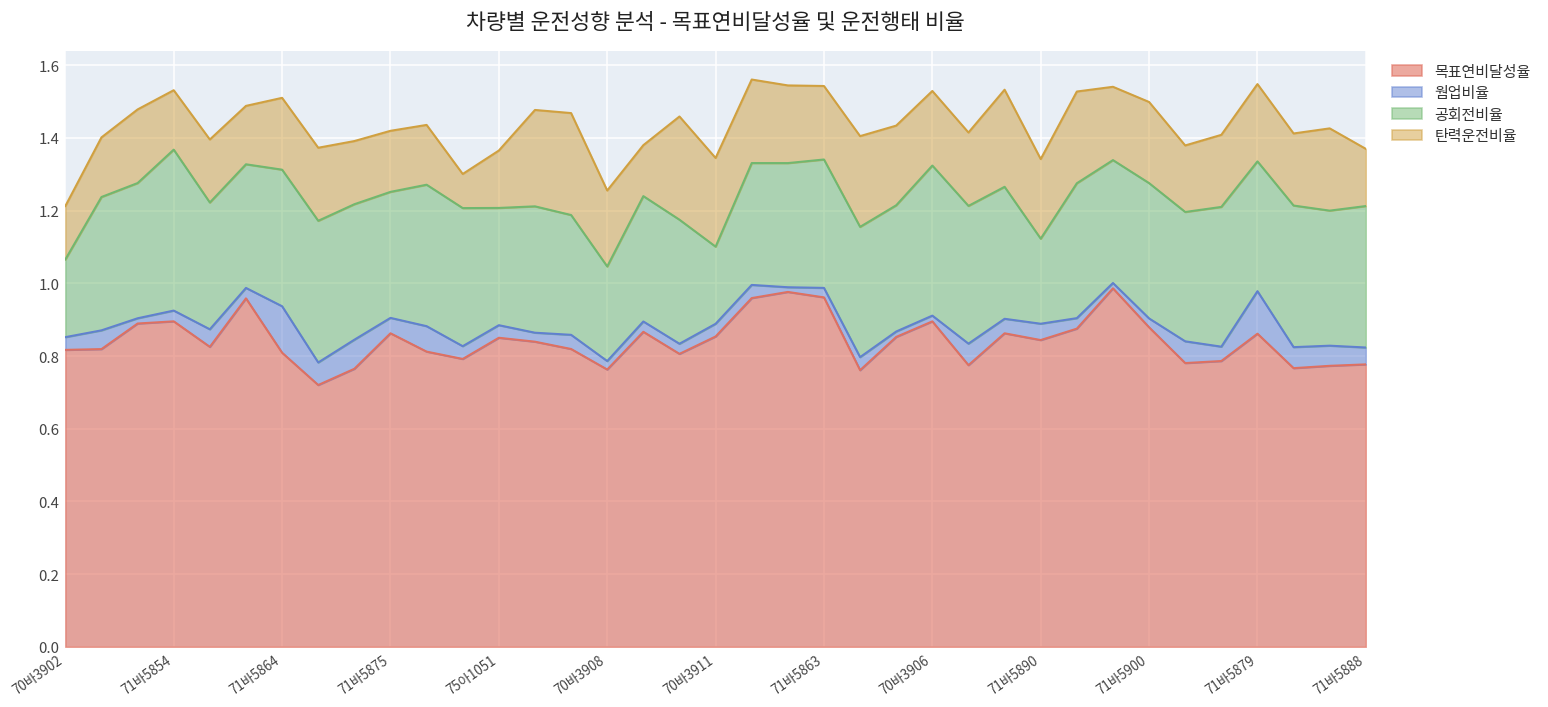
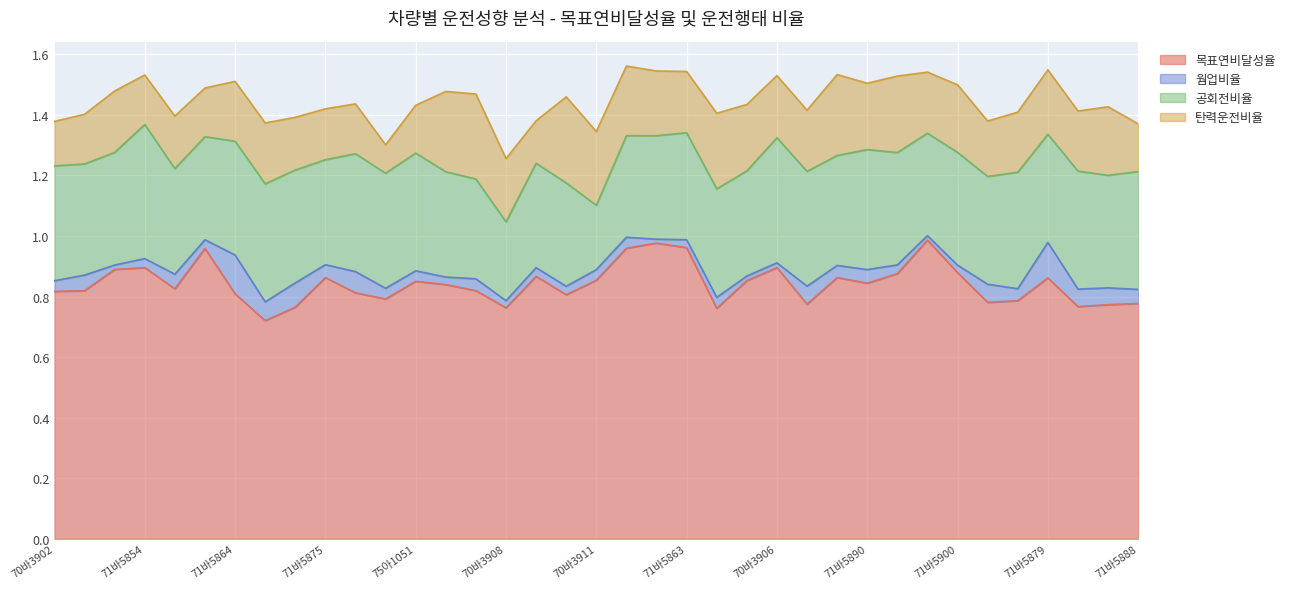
  {
    "웜업비율": {
      "70바3902": 0.04,
      "71바5854": 0.03,
      "71바5864": 0.13,
      "71바5875": 0.04,
      "75아1051": 0.03,
      "70바3908": 0.02,
      "70바3911": 0.03,
      "71바5863": 0.03,
      "70바3906": 0.02,
      "71바5890": 0.04,
      "71바5900": 0.02,
      "71바5879": 0.12,
      "71바5888": 0.05
    },
    "공회전비율": {
-     "70바3902": 0.21,
+     "70바3902": 0.38,
      "71바5854": 0.44,
      "71바5864": 0.38,
      "71바5875": 0.35,
-     "75아1051": 0.32,
+     "75아1051": 0.39,
      "70바3908": 0.26,
      "70바3911": 0.21,
      "71바5863": 0.35,
      "70바3906": 0.41,
-     "71바5890": 0.23,
+     "71바5890": 0.40,
      "71바5900": 0.37,
      "71바5879": 0.36,
      "71바5888": 0.39
    }
  }
